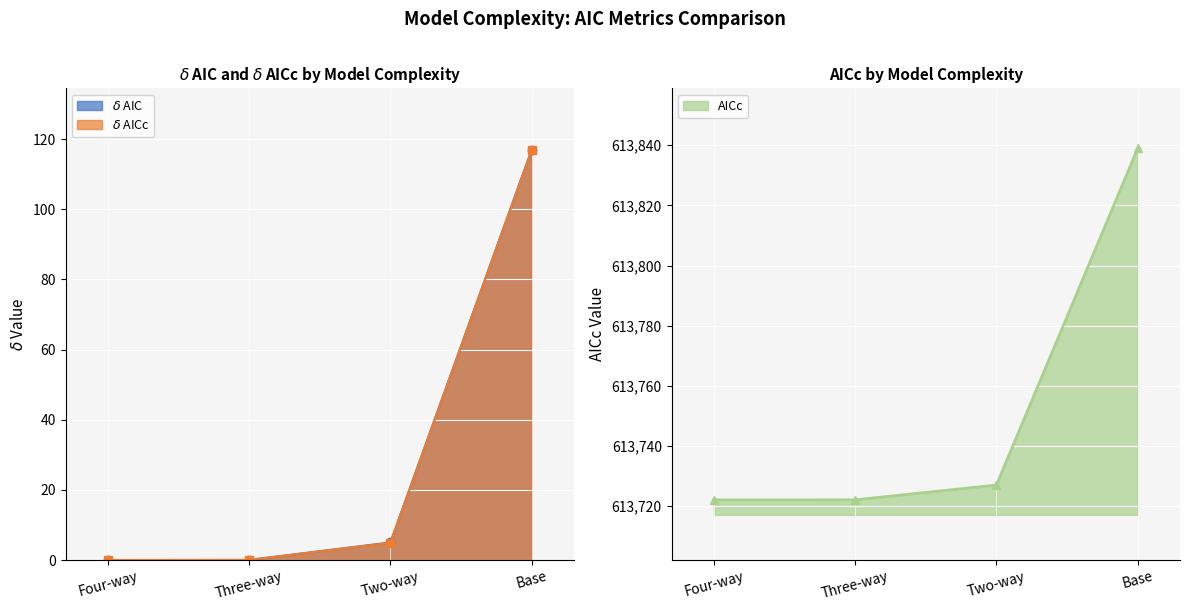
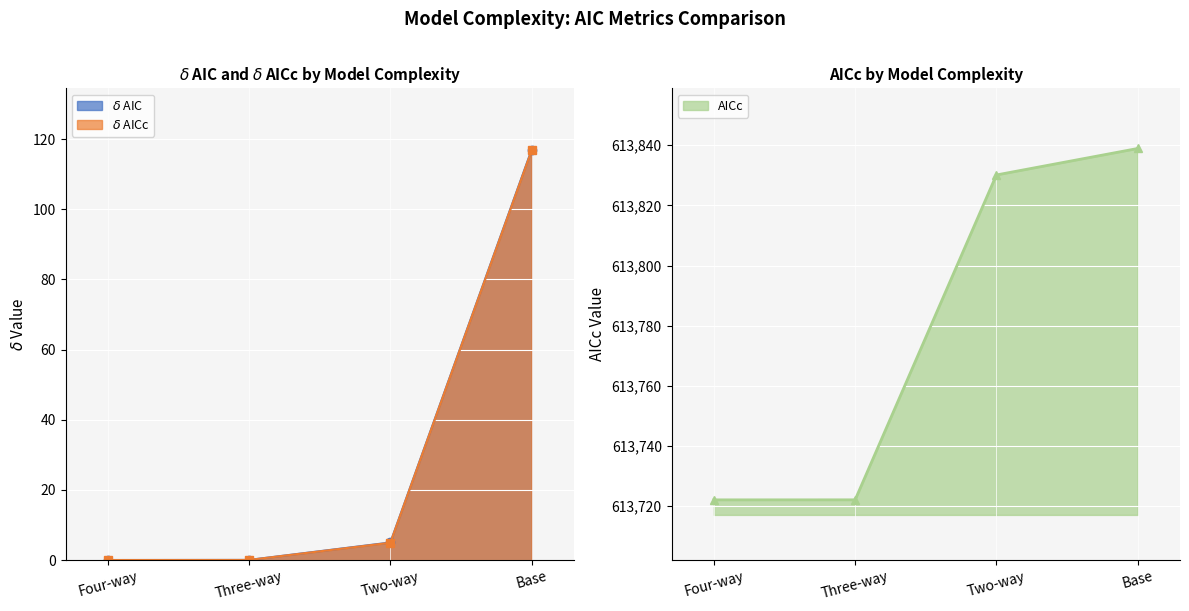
  {
    "AICc by Model Complexity": {
      "Four-way": "613,722",
      "Three-way": "613,722",
-     "Two-way": "613,727",
+     "Two-way": "613,830",
      "Base": "613,839"
    }
  }
